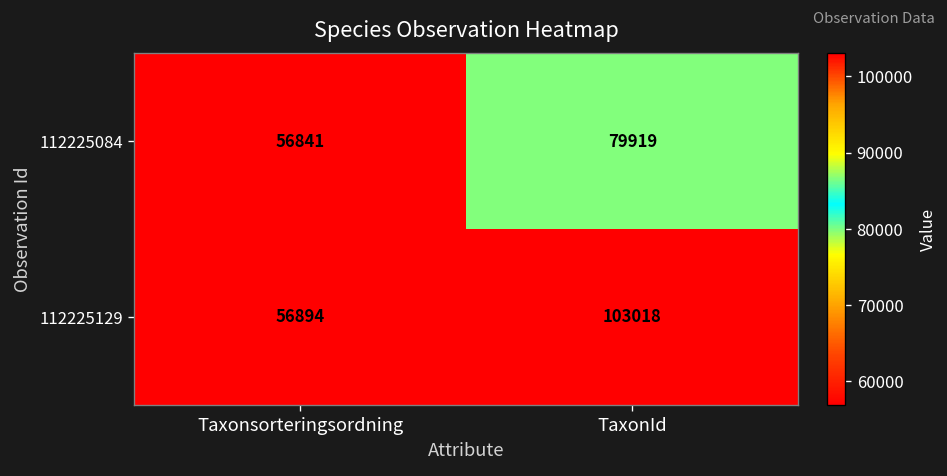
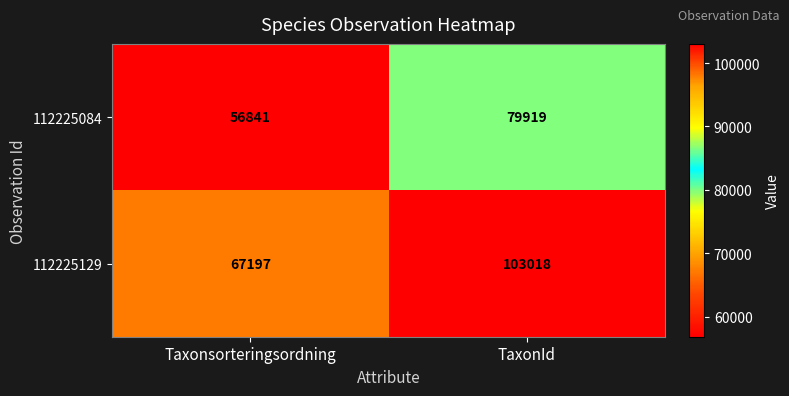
  {
    "112225084": {
      "Taxonsorteringsordning": 56841,
      "TaxonId": 79919
    },
    "112225129": {
-     "Taxonsorteringsordning": 56894,
+     "Taxonsorteringsordning": 67197,
      "TaxonId": 103018
    }
  }
